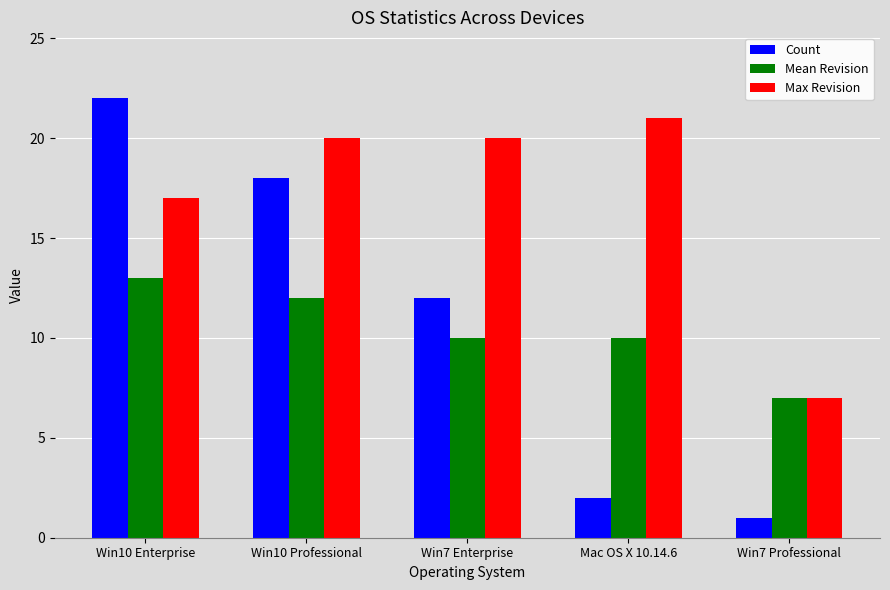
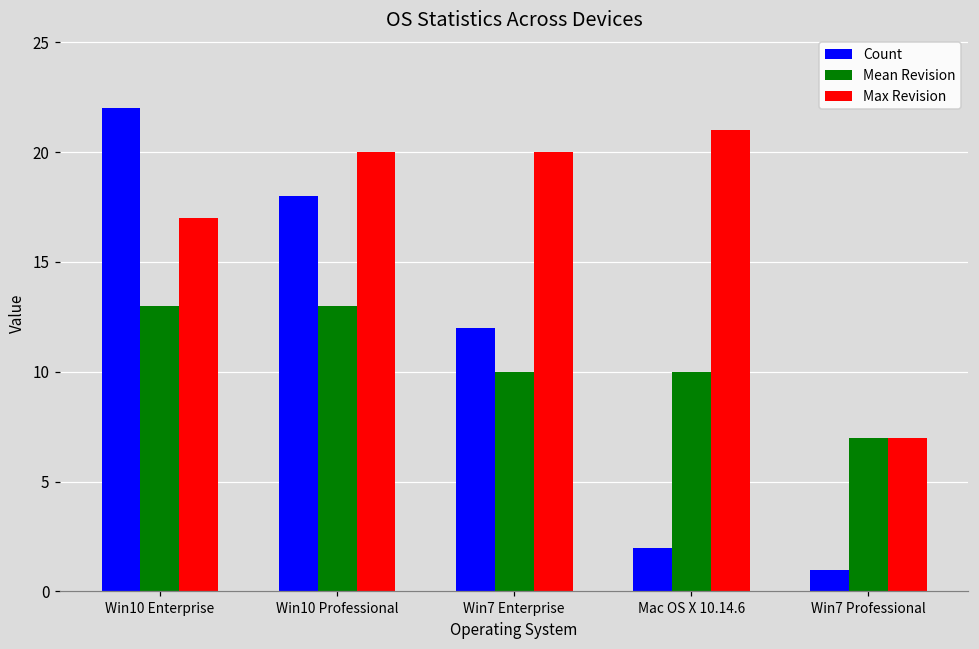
  {
    "Count": {
      "Win10 Enterprise": 22,
      "Win10 Professional": 18,
      "Win7 Enterprise": 12,
      "Mac OS X 10.14.6": 2,
      "Win7 Professional": 1
    },
    "Mean Revision": {
      "Win10 Enterprise": 13,
-     "Win10 Professional": 12,
+     "Win10 Professional": 13,
      "Win7 Enterprise": 10,
      "Mac OS X 10.14.6": 10,
      "Win7 Professional": 7
    },
    "Max Revision": {
      "Win10 Enterprise": 17,
      "Win10 Professional": 20,
      "Win7 Enterprise": 20,
      "Mac OS X 10.14.6": 21,
      "Win7 Professional": 7
    }
  }
